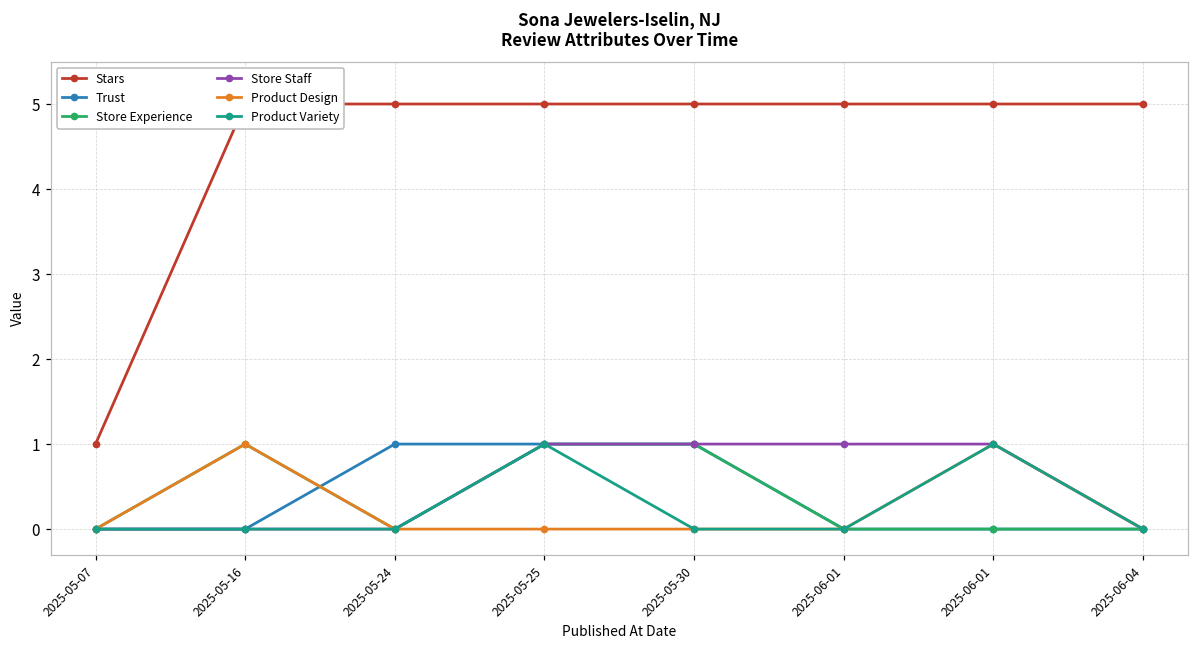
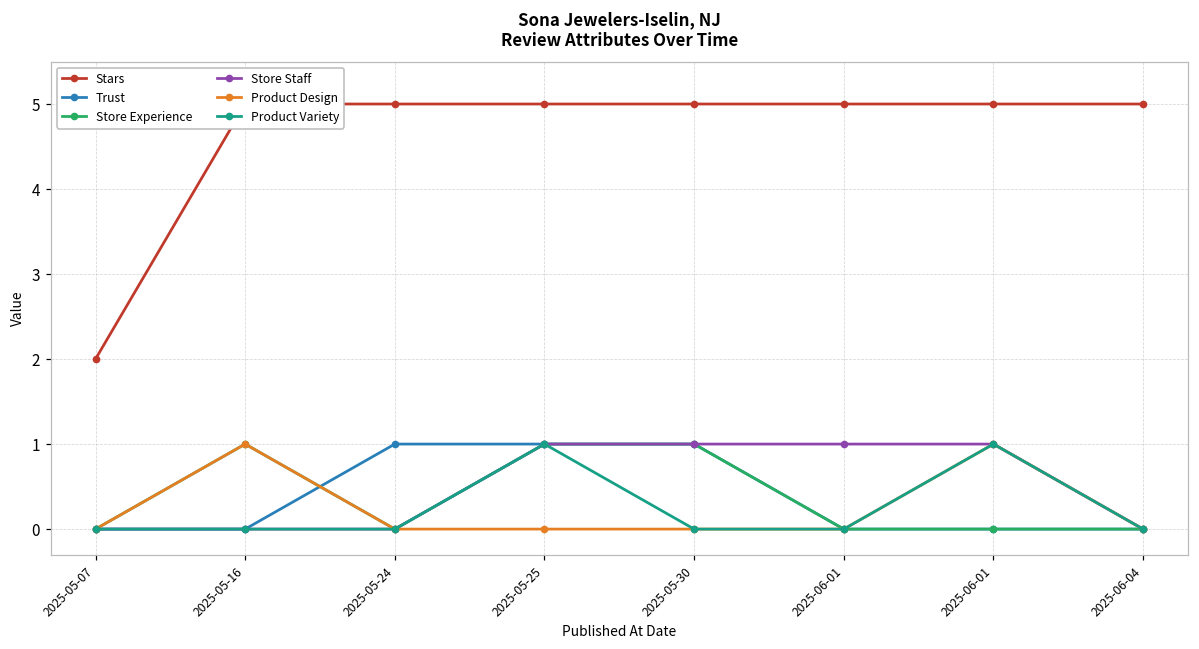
  {
    "Stars": {
-     "2025-05-07": 1,
+     "2025-05-07": 2,
      "2025-05-24": 5,
      "2025-05-25": 5,
      "2025-05-30": 5,
      "2025-06-04": 5
    },
    "Trust": {
      "2025-05-24": 1
    },
    "Product Design": {
      "2025-05-25": 0
    }
  }
